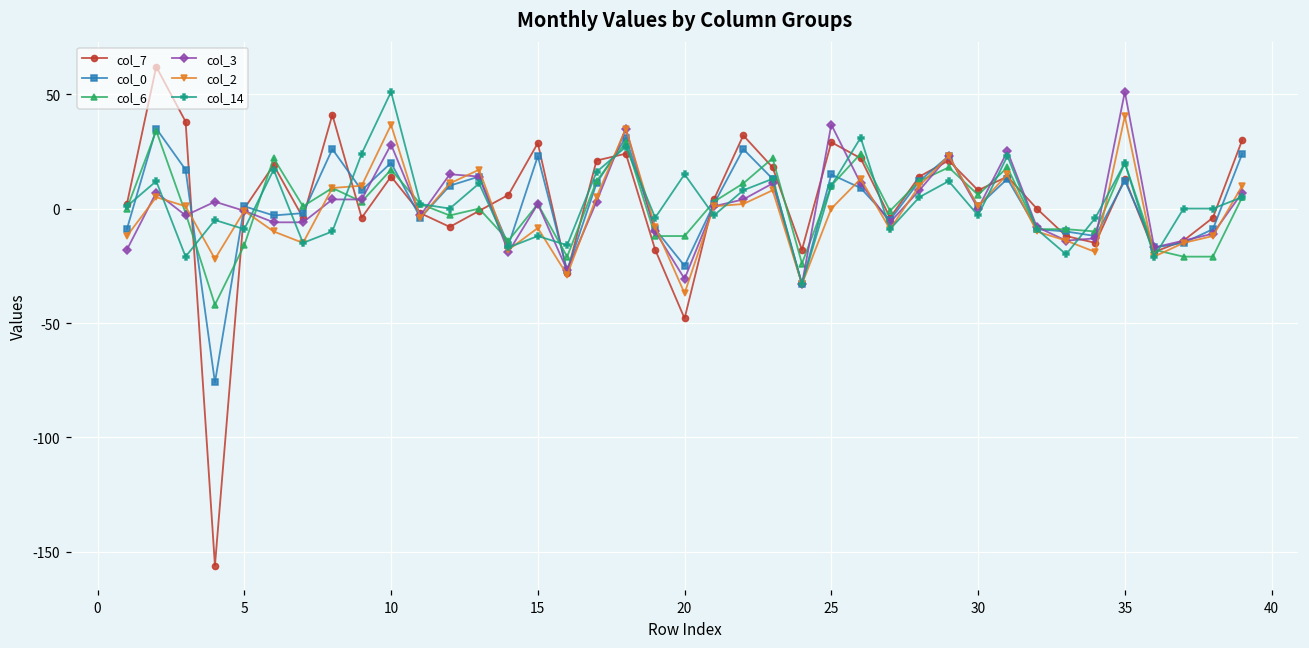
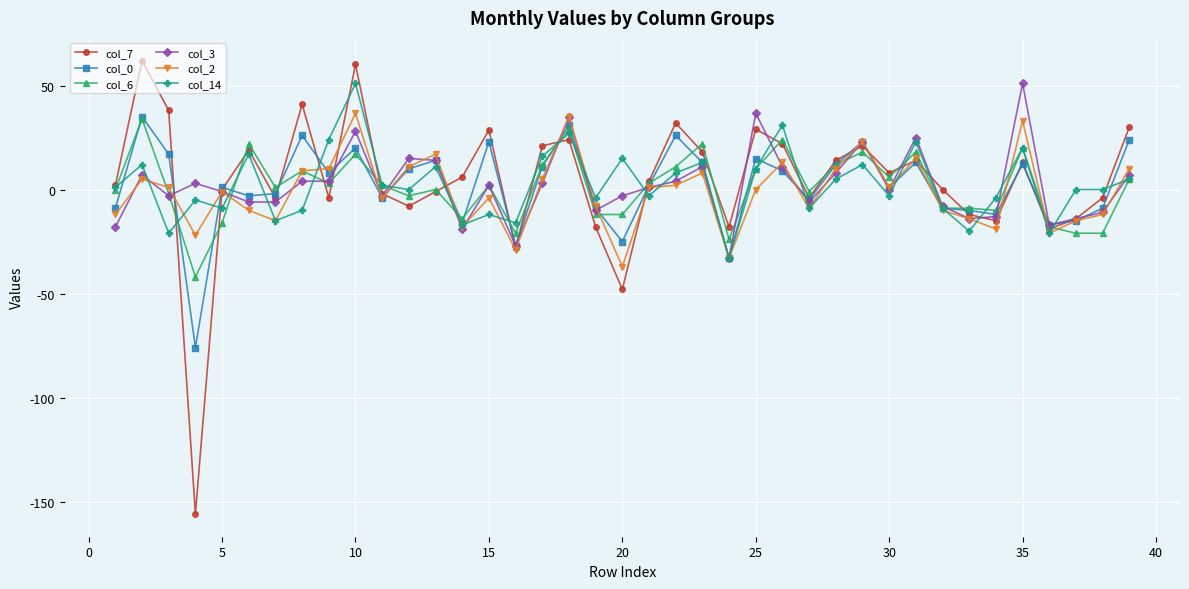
  {
    "col_7": {
-     "10": 14,
+     "10": 60,
      "15": 29,
      "20": -48,
      "25": 29,
      "30": 8
    },
    "col_0": {
      "10": 20,
      "15": 23,
      "20": -25,
      "25": 15
    },
    "col_3": {
      "10": 28,
-     "20": -31,
+     "20": -3,
      "25": 37,
      "35": 51
    },
    "col_2": {
      "10": 37,
-     "15": -9,
+     "15": -4,
      "20": -37,
      "25": 0,
-     "35": 40
+     "35": 33
    }
  }
